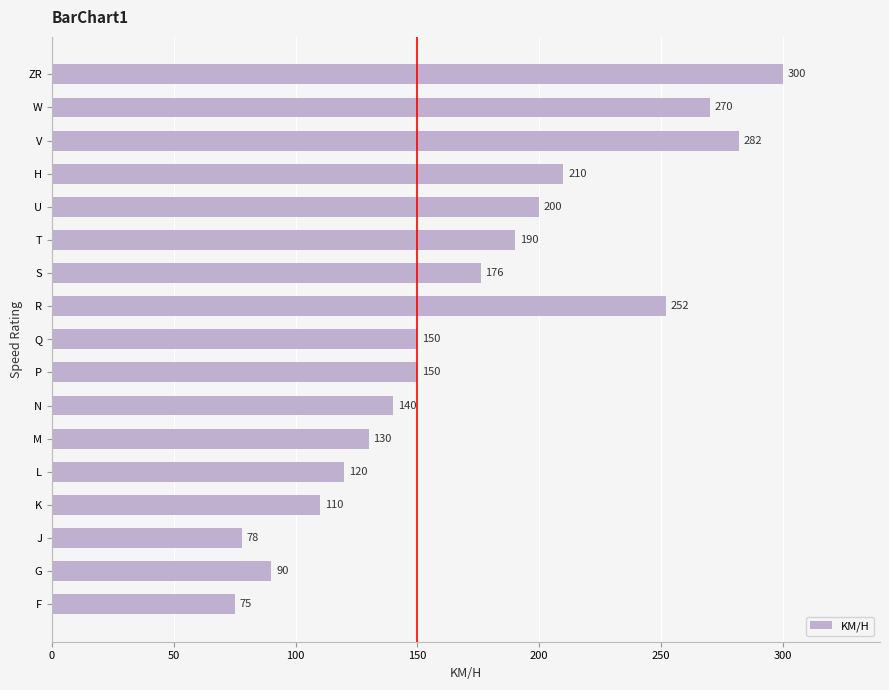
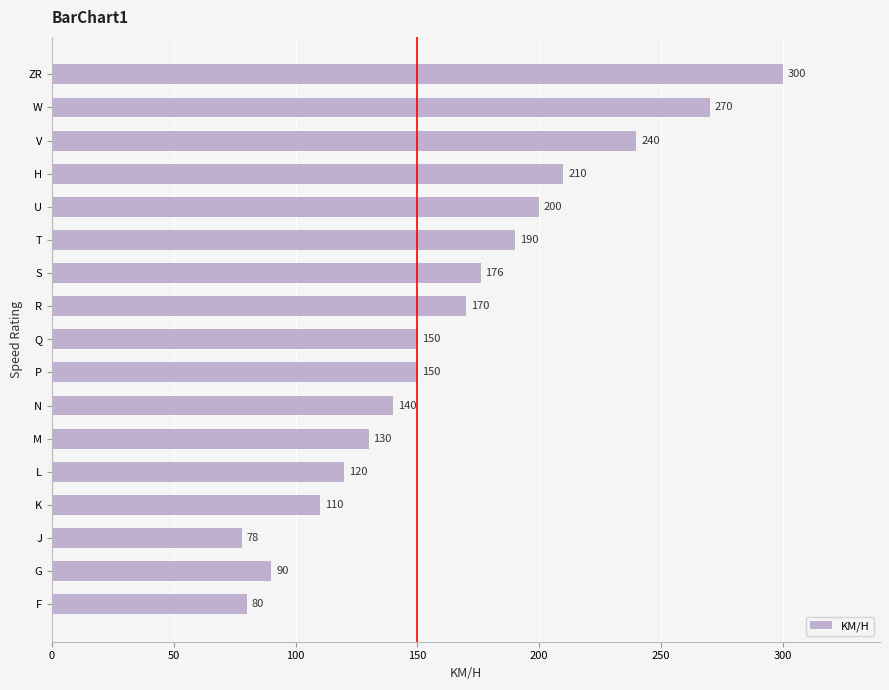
  {
    "ZR": 300,
    "W": 270,
-   "V": 282,
+   "V": 240,
    "H": 210,
    "U": 200,
    "T": 190,
    "S": 176,
-   "R": 252,
+   "R": 170,
    "Q": 150,
    "P": 150,
    "N": 140,
    "M": 130,
    "L": 120,
    "K": 110,
    "J": 78,
    "G": 90,
-   "F": 75
+   "F": 80
  }
